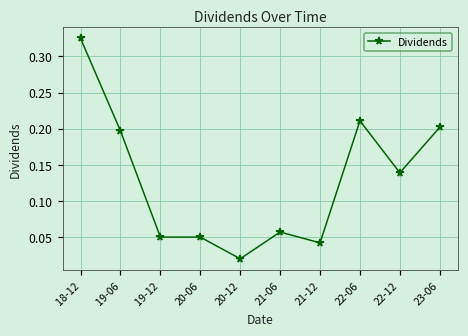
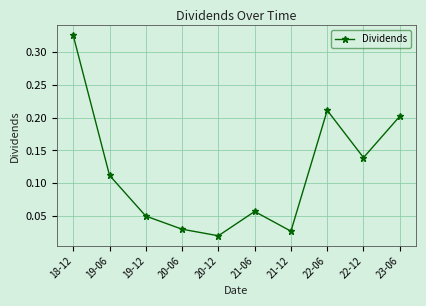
  {
    "18-12": 0.33,
-   "19-06": 0.20,
+   "19-06": 0.11,
    "19-12": 0.05,
-   "20-06": 0.05,
+   "20-06": 0.03,
    "20-12": 0.02,
    "21-06": 0.06,
-   "21-12": 0.04,
+   "21-12": 0.03,
    "22-06": 0.21,
    "22-12": 0.14,
    "23-06": 0.20
  }
